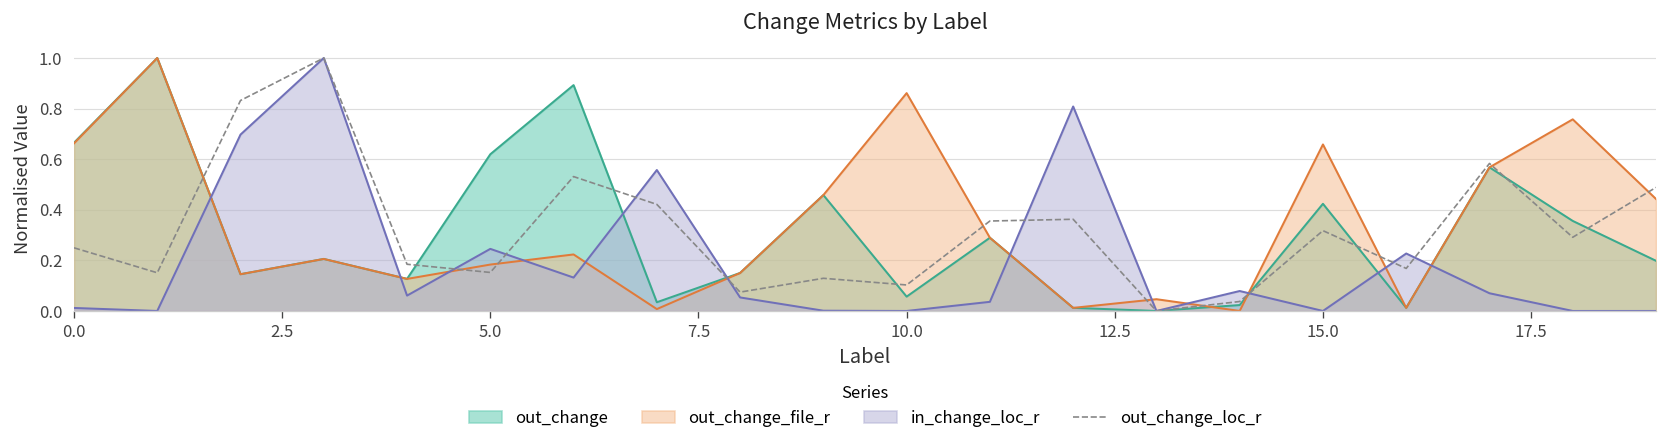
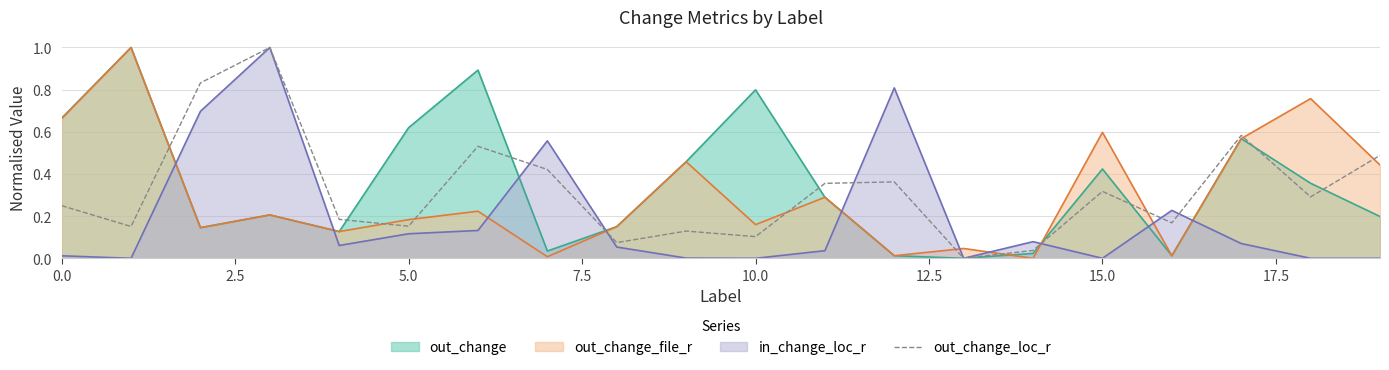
  {
    "out_change": {
      "5.0": 0.62,
-     "10.0": 0.06,
+     "10.0": 0.80,
      "15.0": 0.42
    },
    "out_change_file_r": {
      "5.0": 0.18,
-     "10.0": 0.86,
-     "15.0": 0.66
+     "10.0": 0.16,
+     "15.0": 0.60
    },
    "in_change_loc_r": {
      "0.0": 0.01,
-     "5.0": 0.25,
+     "5.0": 0.12,
      "10.0": 0.00,
      "15.0": 0.00
    },
    "out_change_loc_r": {
      "0.0": 0.25,
      "5.0": 0.15,
      "10.0": 0.10,
      "15.0": 0.32
    }
  }
